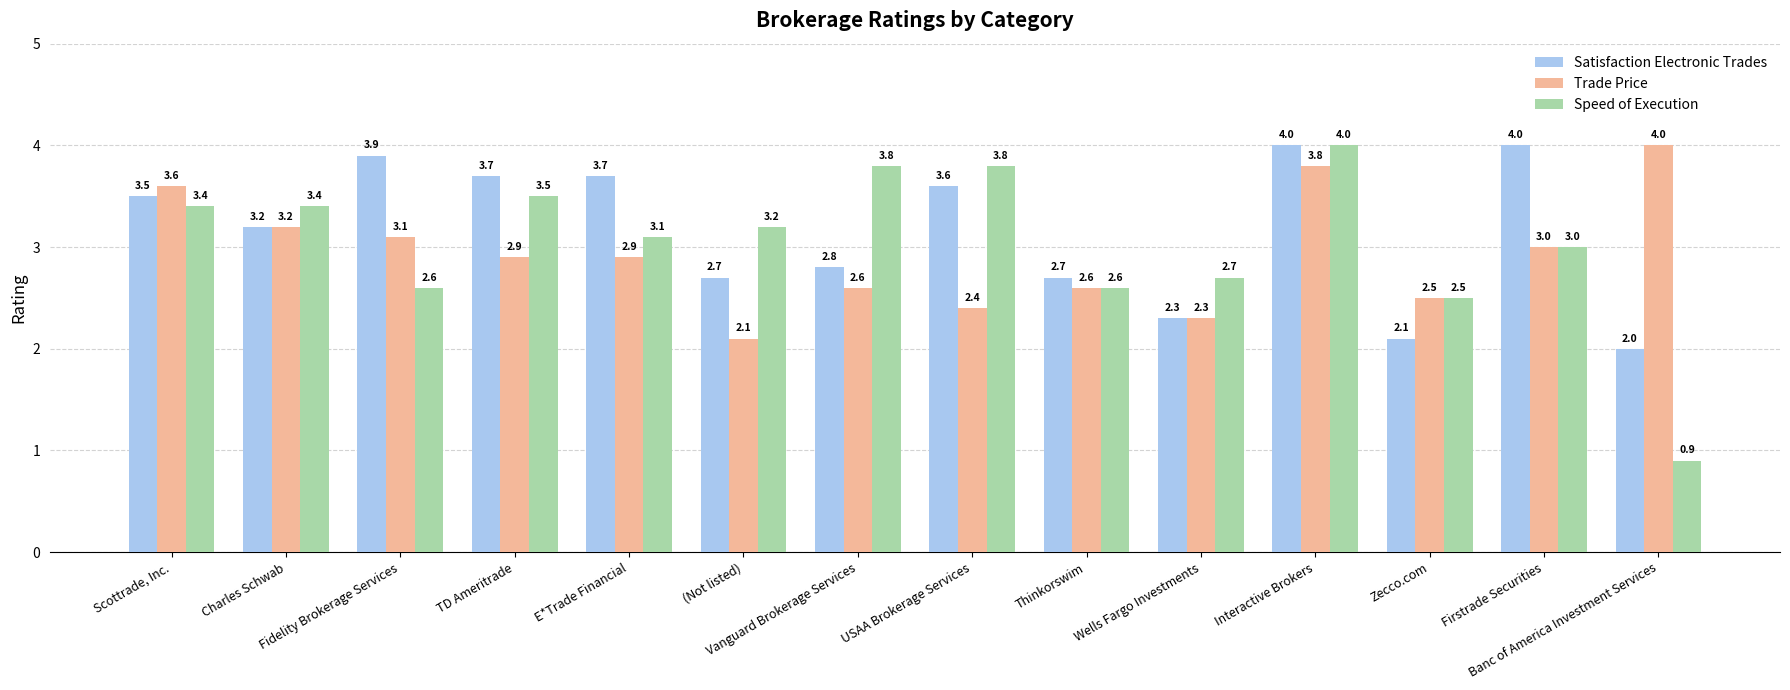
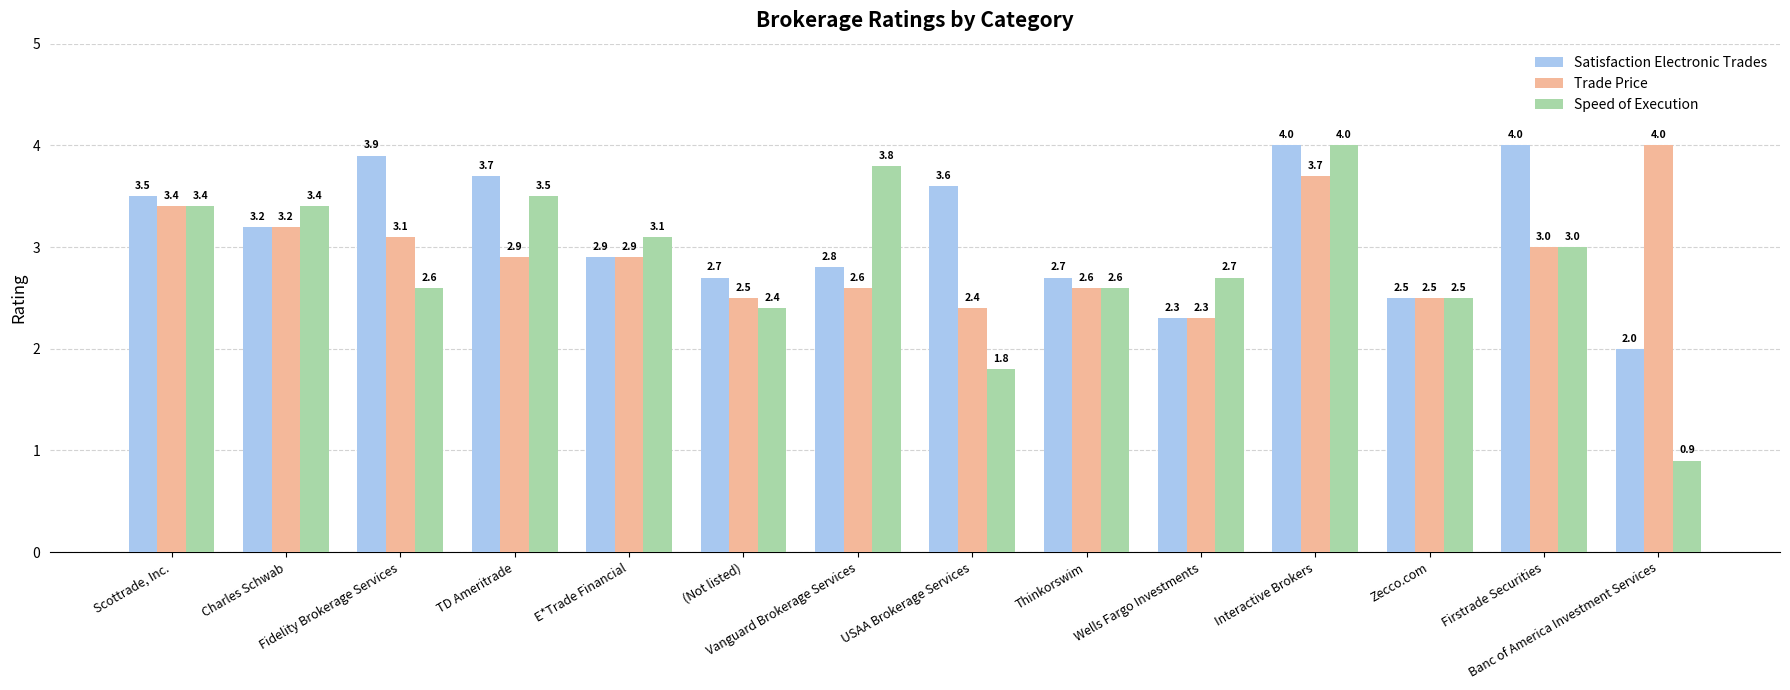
  {
    "Satisfaction Electronic Trades": {
      "Scottrade, Inc.": 3.5,
      "Charles Schwab": 3.2,
      "Fidelity Brokerage Services": 3.9,
      "TD Ameritrade": 3.7,
-     "E*Trade Financial": 3.7,
+     "E*Trade Financial": 2.9,
      "(Not listed)": 2.7,
      "Vanguard Brokerage Services": 2.8,
      "USAA Brokerage Services": 3.6,
      "Thinkorswim": 2.7,
      "Wells Fargo Investments": 2.3,
      "Interactive Brokers": 4.0,
-     "Zecco.com": 2.1,
+     "Zecco.com": 2.5,
      "Firstrade Securities": 4.0,
      "Banc of America Investment Services": 2.0
    },
    "Trade Price": {
-     "Scottrade, Inc.": 3.6,
+     "Scottrade, Inc.": 3.4,
      "Charles Schwab": 3.2,
      "Fidelity Brokerage Services": 3.1,
      "TD Ameritrade": 2.9,
      "E*Trade Financial": 2.9,
-     "(Not listed)": 2.1,
+     "(Not listed)": 2.5,
      "Vanguard Brokerage Services": 2.6,
      "USAA Brokerage Services": 2.4,
      "Thinkorswim": 2.6,
      "Wells Fargo Investments": 2.3,
-     "Interactive Brokers": 3.8,
+     "Interactive Brokers": 3.7,
      "Zecco.com": 2.5,
      "Firstrade Securities": 3.0,
      "Banc of America Investment Services": 4.0
    },
    "Speed of Execution": {
      "Scottrade, Inc.": 3.4,
      "Charles Schwab": 3.4,
      "Fidelity Brokerage Services": 2.6,
      "TD Ameritrade": 3.5,
      "E*Trade Financial": 3.1,
-     "(Not listed)": 3.2,
+     "(Not listed)": 2.4,
      "Vanguard Brokerage Services": 3.8,
-     "USAA Brokerage Services": 3.8,
+     "USAA Brokerage Services": 1.8,
      "Thinkorswim": 2.6,
      "Wells Fargo Investments": 2.7,
      "Interactive Brokers": 4.0,
      "Zecco.com": 2.5,
      "Firstrade Securities": 3.0,
      "Banc of America Investment Services": 0.9
    }
  }
